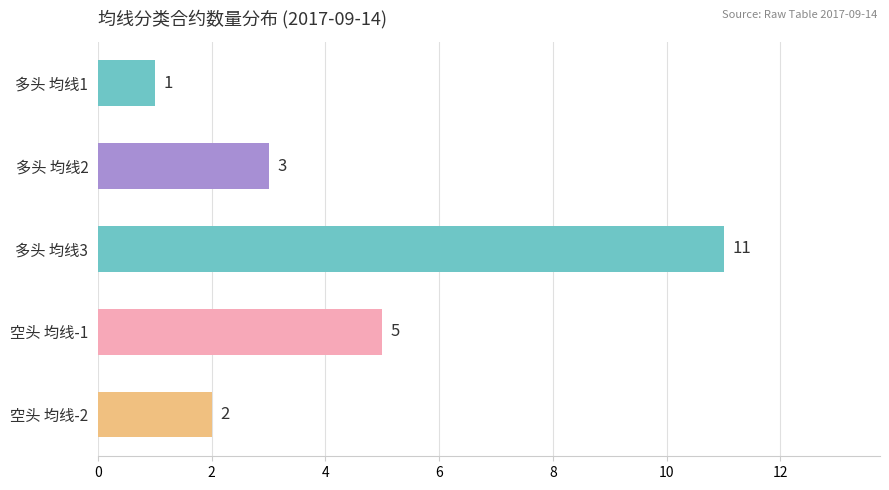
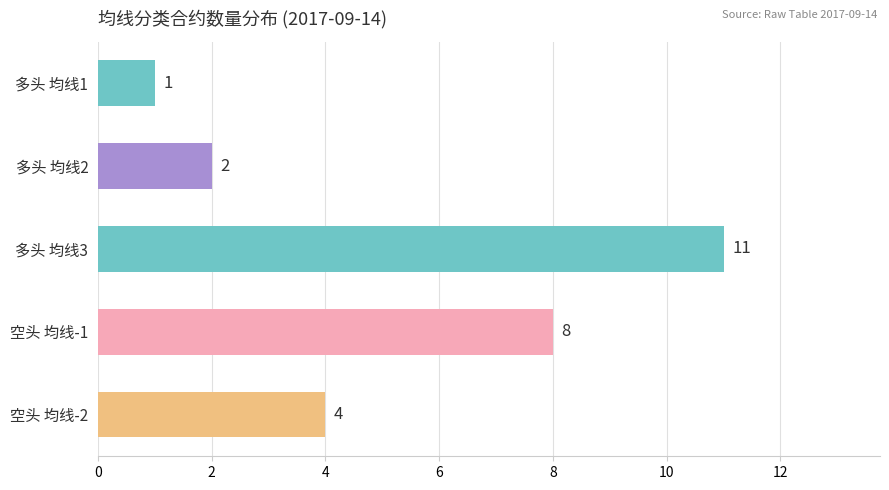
  {
    "多头 均线1": 1,
-   "多头 均线2": 3,
+   "多头 均线2": 2,
    "多头 均线3": 11,
-   "空头 均线-1": 5,
-   "空头 均线-2": 2
+   "空头 均线-1": 8,
+   "空头 均线-2": 4
  }
